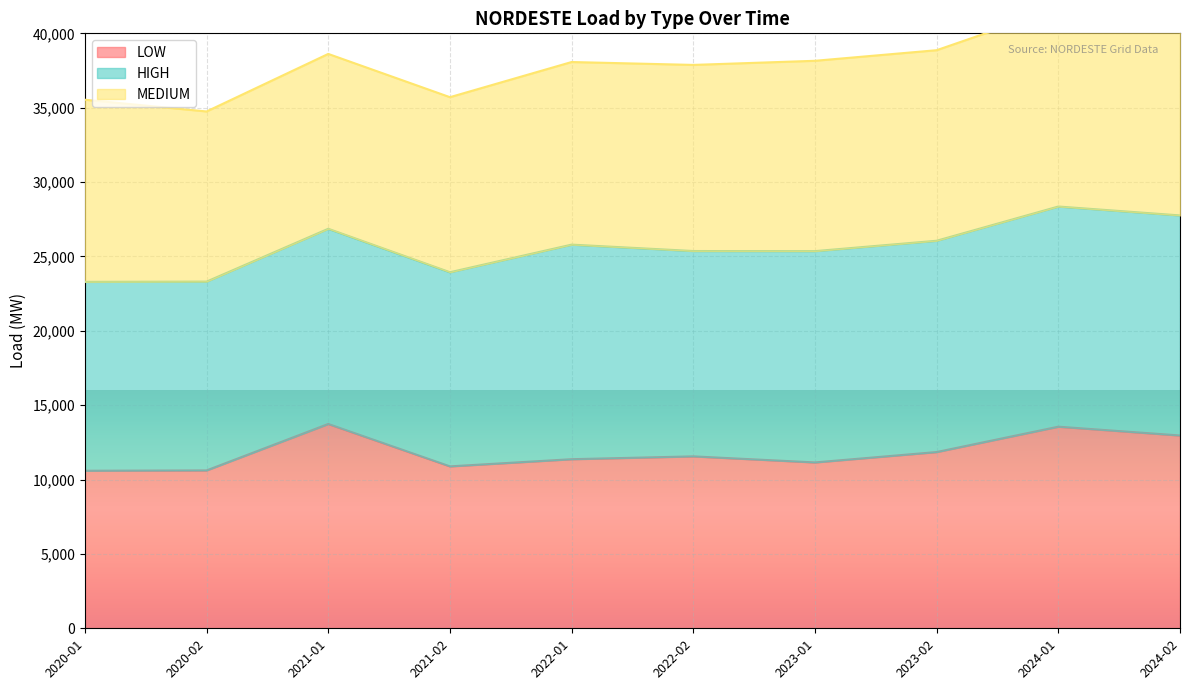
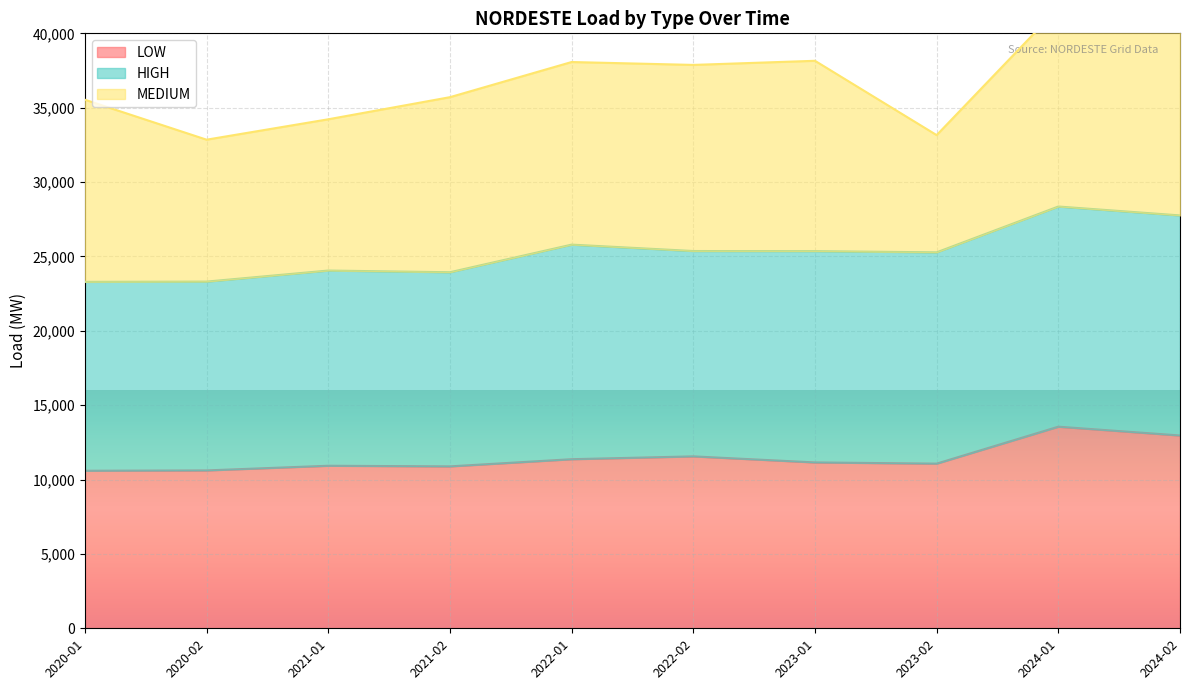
  {
    "LOW": {
      "2020-01": "10,600",
      "2020-02": "10,600",
-     "2021-01": "13,700",
+     "2021-01": "10,900",
      "2021-02": "10,900",
      "2022-01": "11,400",
      "2022-02": "11,600",
      "2023-01": "11,200",
-     "2023-02": "11,800",
+     "2023-02": "11,100",
      "2024-01": "13,600",
      "2024-02": "13,000"
    },
    "HIGH": {
      "2020-01": "12,700",
      "2020-02": "12,700",
      "2021-01": "13,100",
      "2021-02": "13,100",
      "2022-01": "14,400",
      "2022-02": "13,800",
      "2023-01": "14,200",
      "2023-02": "14,200",
      "2024-01": "14,800",
      "2024-02": "14,800"
    },
    "MEDIUM": {
      "2020-01": "12,200",
-     "2020-02": "11,400",
-     "2021-01": "11,800",
+     "2020-02": "9,500",
+     "2021-01": "10,200",
      "2021-02": "11,800",
      "2022-01": "12,300",
      "2022-02": "12,500",
      "2023-01": "12,800",
-     "2023-02": "12,800"
+     "2023-02": "7,900"
    }
  }
